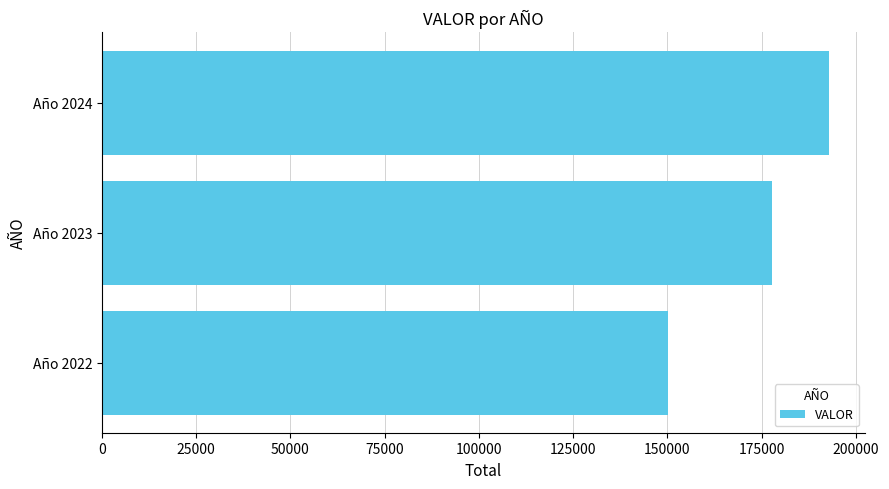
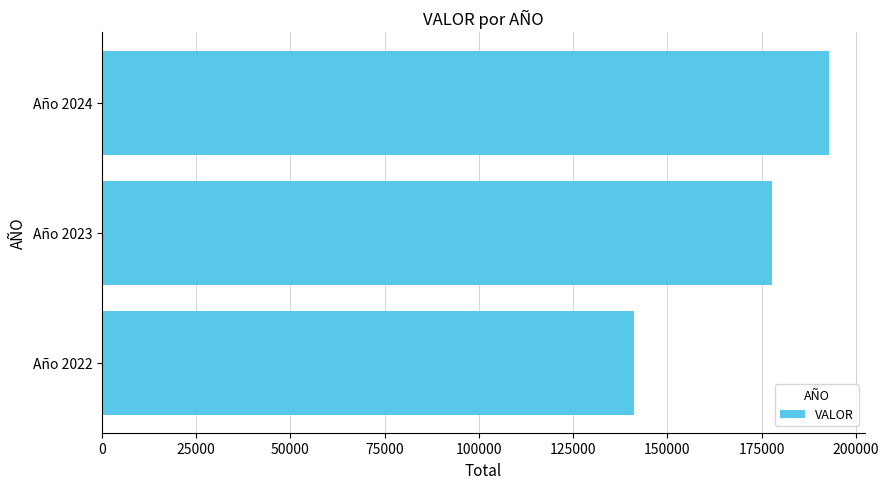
  {
    "Año 2024": 193000,
    "Año 2023": 178000,
-   "Año 2022": 150000
+   "Año 2022": 141000
  }
